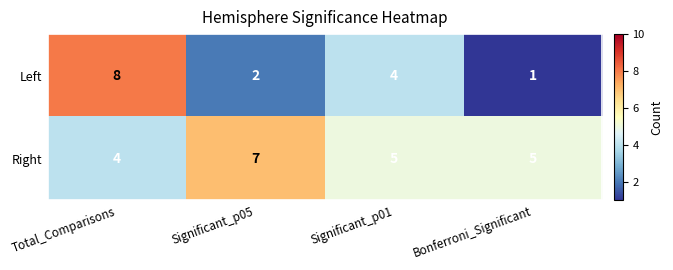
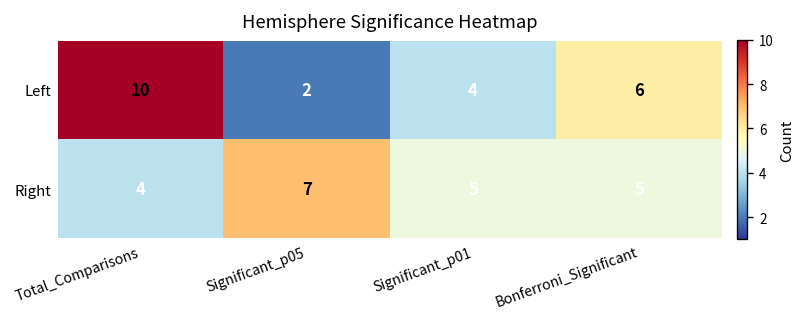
  {
    "Left": {
-     "Total_Comparisons": 8,
+     "Total_Comparisons": 10,
      "Significant_p05": 2,
      "Significant_p01": 4,
-     "Bonferroni_Significant": 1
+     "Bonferroni_Significant": 6
    },
    "Right": {
      "Total_Comparisons": 4,
      "Significant_p05": 7
    }
  }
